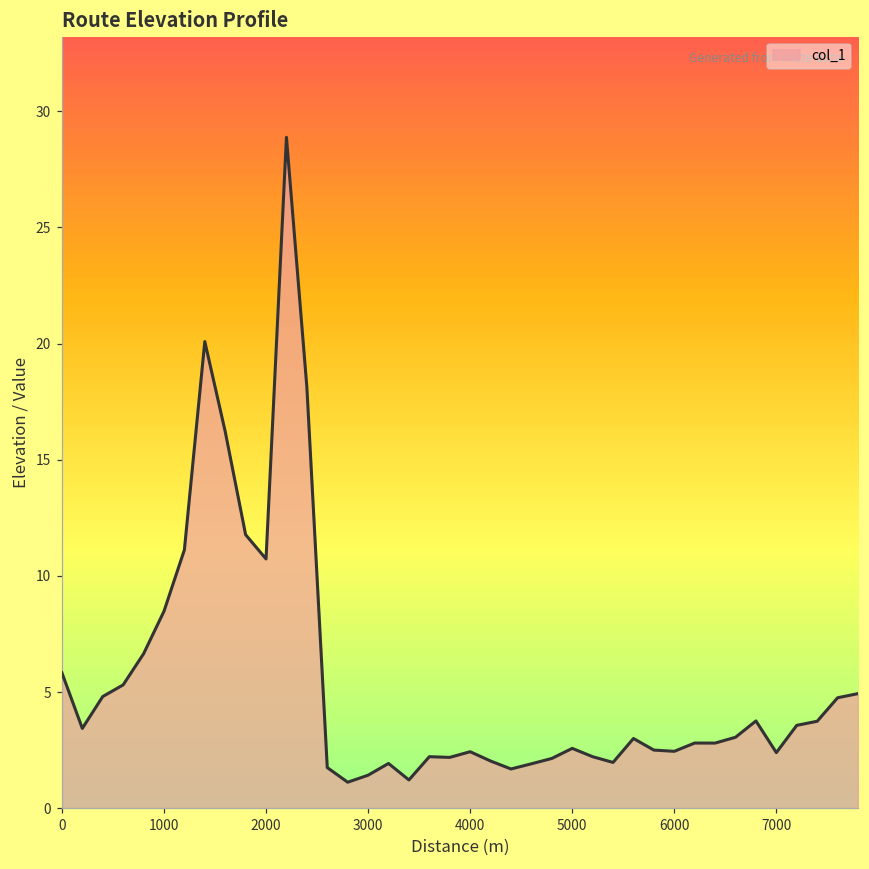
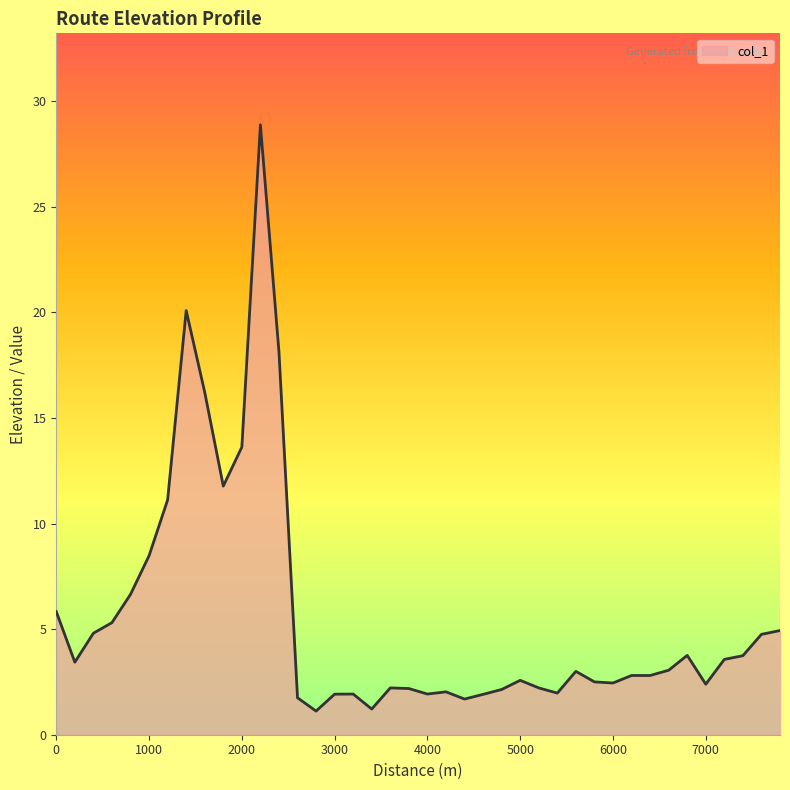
  {
    "0": 5.8,
    "1000": 8.5,
-   "2000": 10.7,
-   "3000": 1.4,
-   "4000": 2.4,
+   "2000": 13.6,
+   "3000": 1.9,
+   "4000": 1.9,
    "5000": 2.6,
    "6000": 2.4,
    "7000": 2.4
  }
